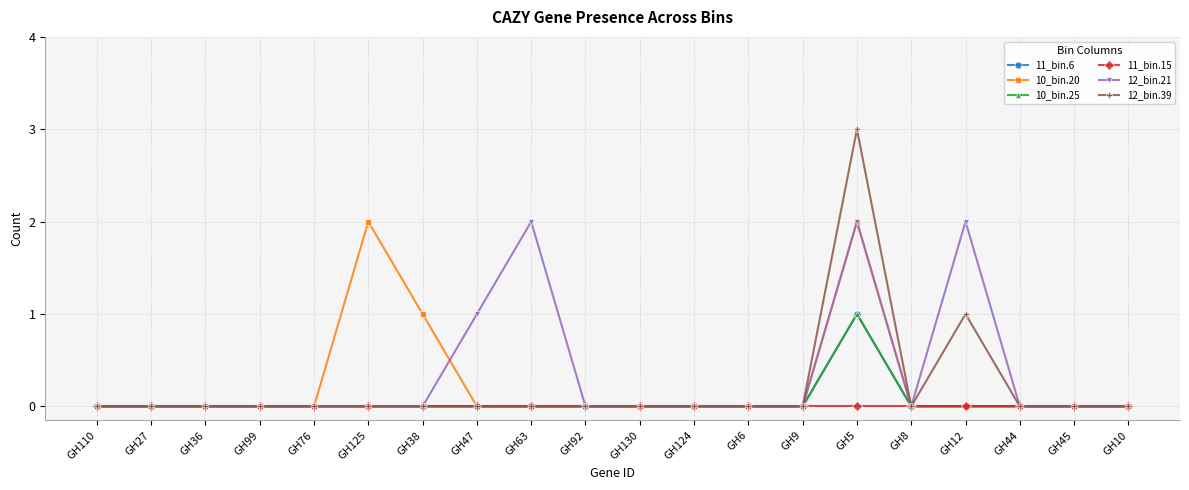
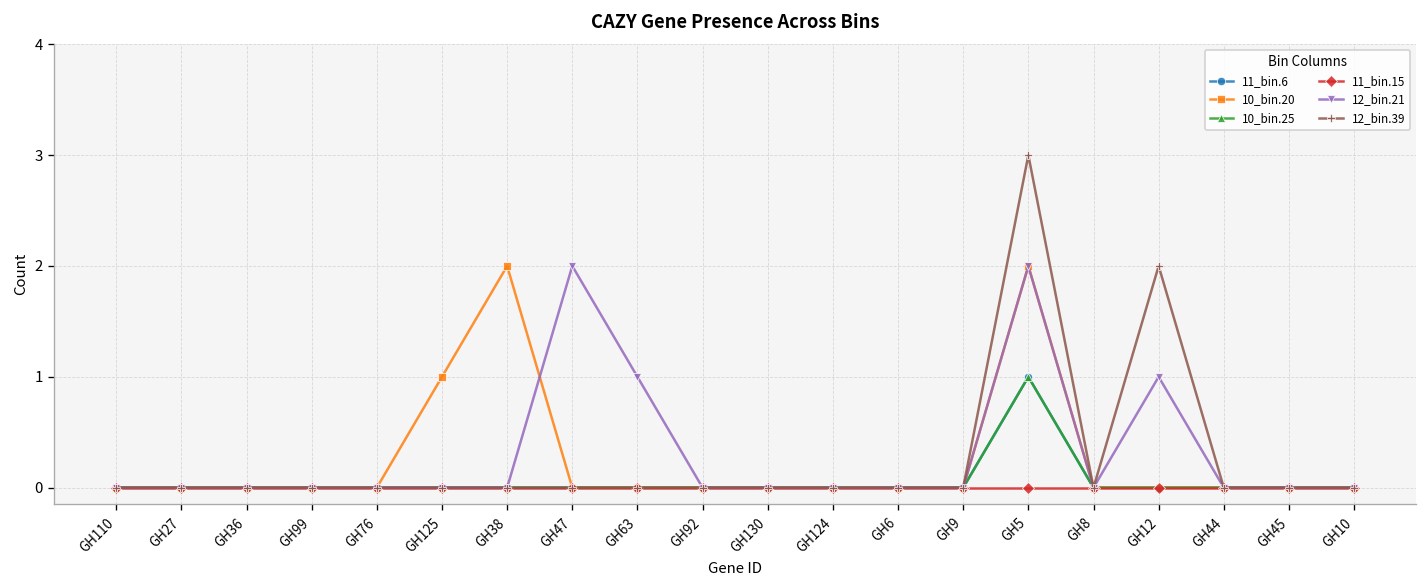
  {
    "10_bin.25": {
      "GH5": 1
    },
    "10_bin.20": {
-     "GH125": 2,
-     "GH38": 1
+     "GH125": 1,
+     "GH38": 2
    },
    "11_bin.15": {
      "GH5": 0
    },
    "12_bin.21": {
-     "GH47": 1,
-     "GH63": 2,
-     "GH12": 2
+     "GH47": 2,
+     "GH63": 1,
+     "GH12": 1
    },
    "12_bin.39": {
      "GH5": 3,
-     "GH12": 1
+     "GH12": 2
    }
  }
